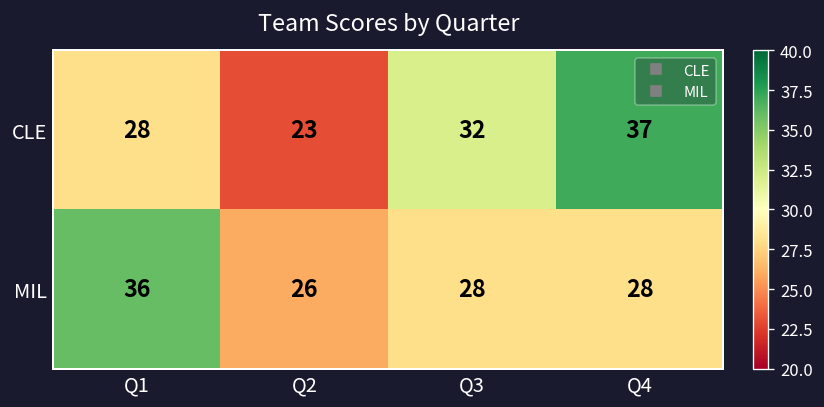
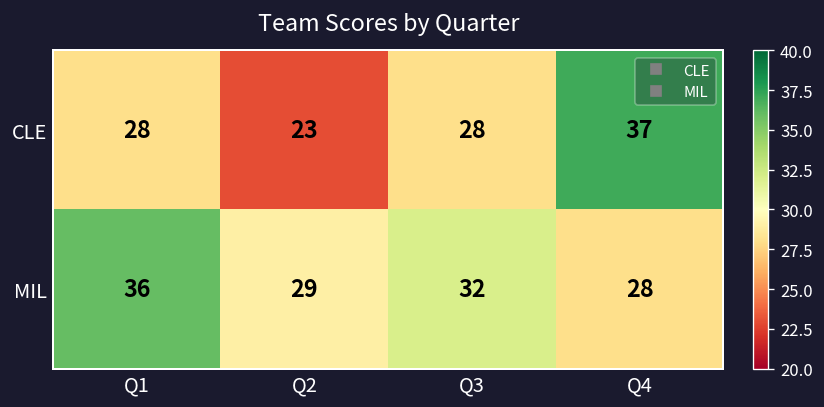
  {
    "CLE": {
      "Q1": 28,
      "Q2": 23,
-     "Q3": 32,
+     "Q3": 28,
      "Q4": 37
    },
    "MIL": {
      "Q1": 36,
-     "Q2": 26,
-     "Q3": 28,
+     "Q2": 29,
+     "Q3": 32,
      "Q4": 28
    }
  }
